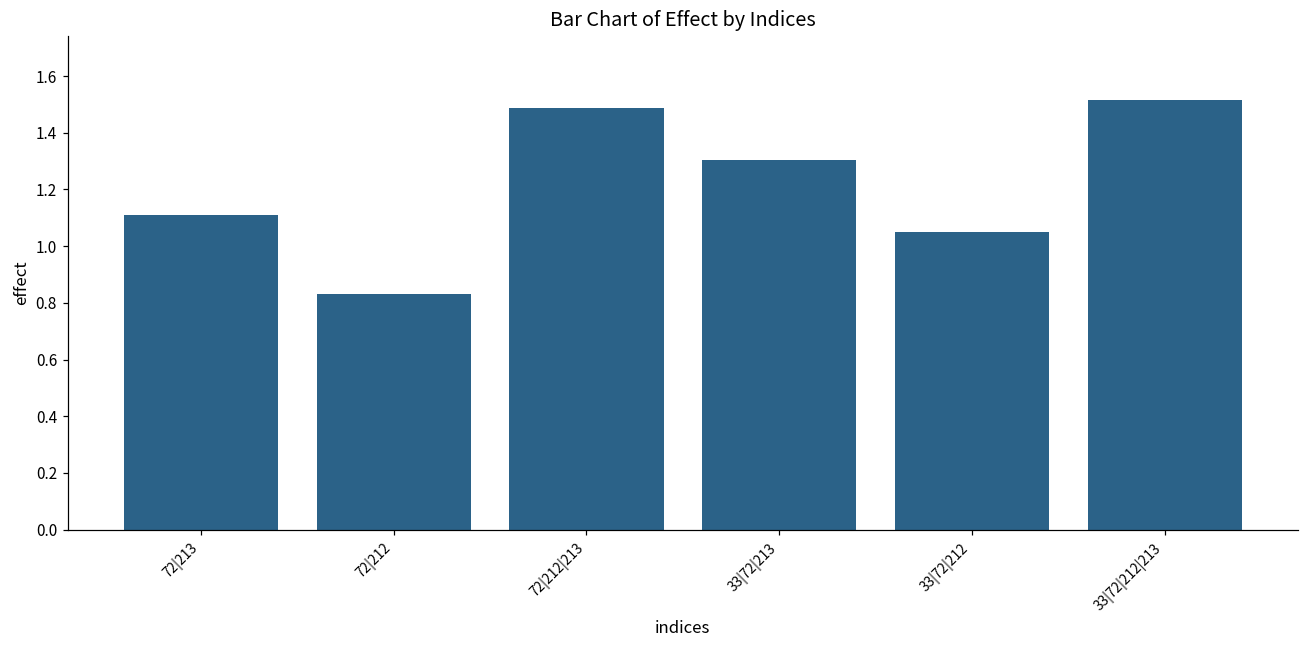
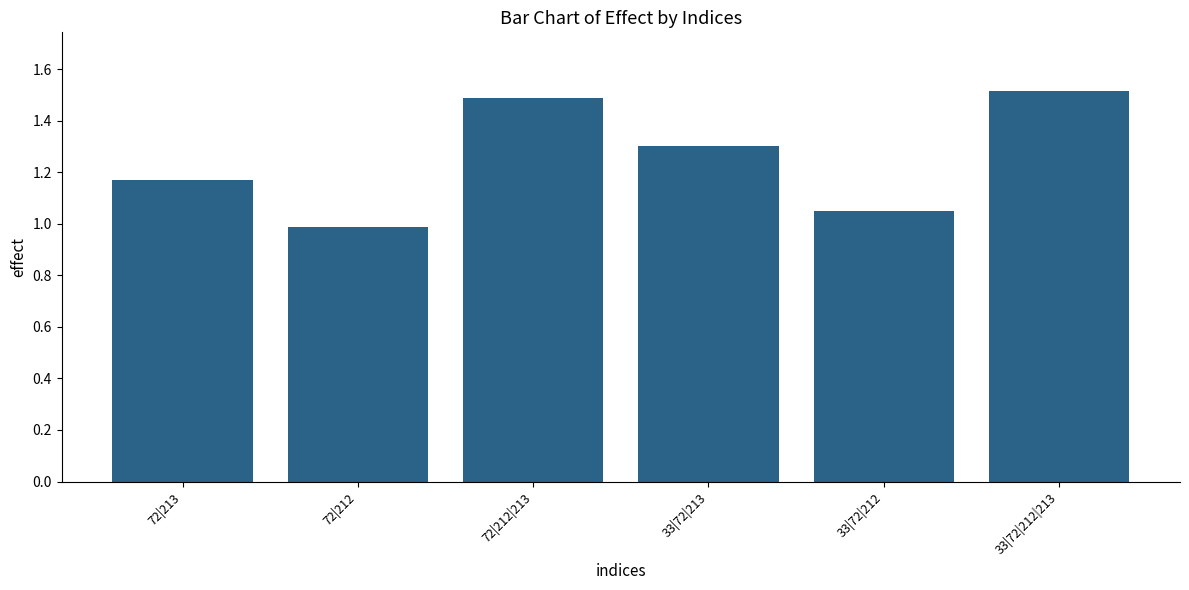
  {
-   "72|213": 1.11,
-   "72|212": 0.83,
+   "72|213": 1.17,
+   "72|212": 0.99,
    "72|212|213": 1.49,
    "33|72|213": 1.30,
    "33|72|212": 1.05,
    "33|72|212|213": 1.52
  }
